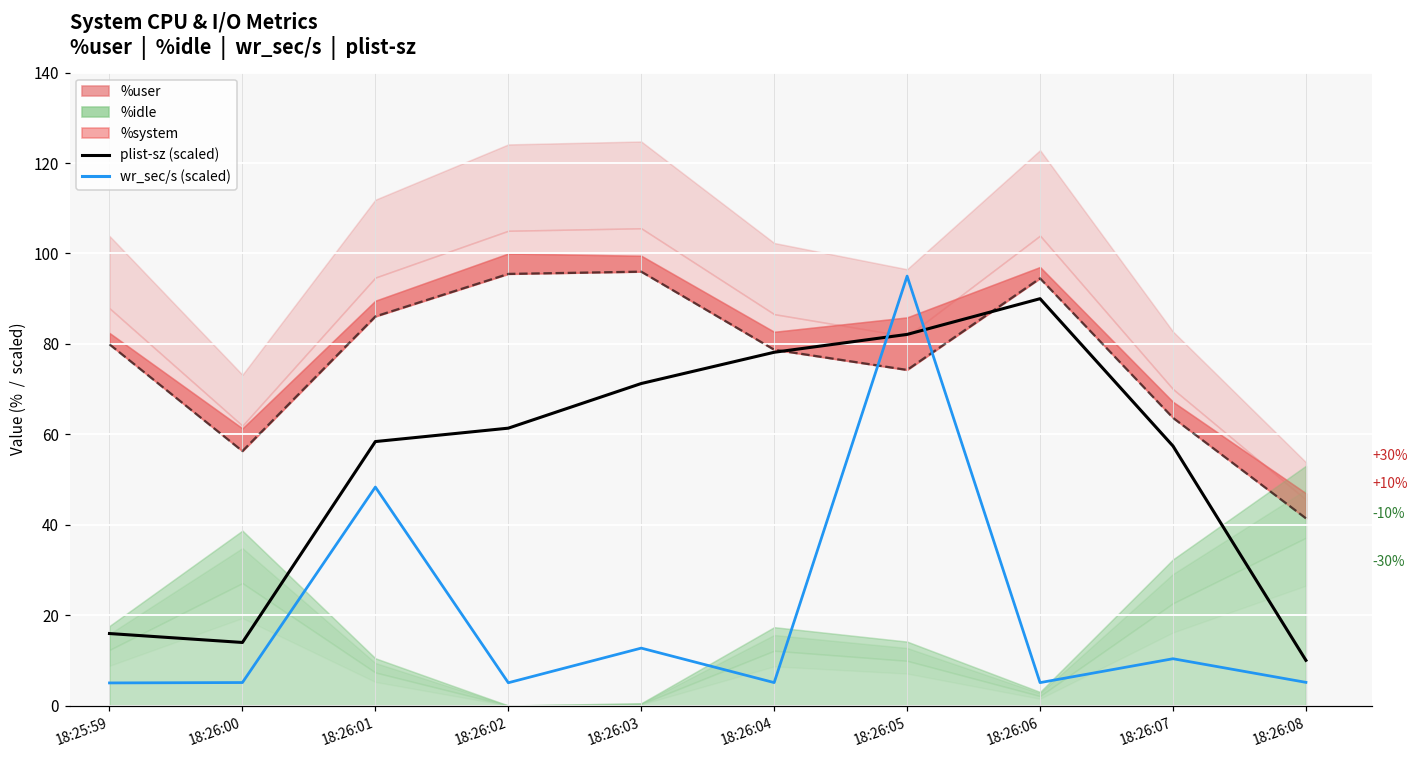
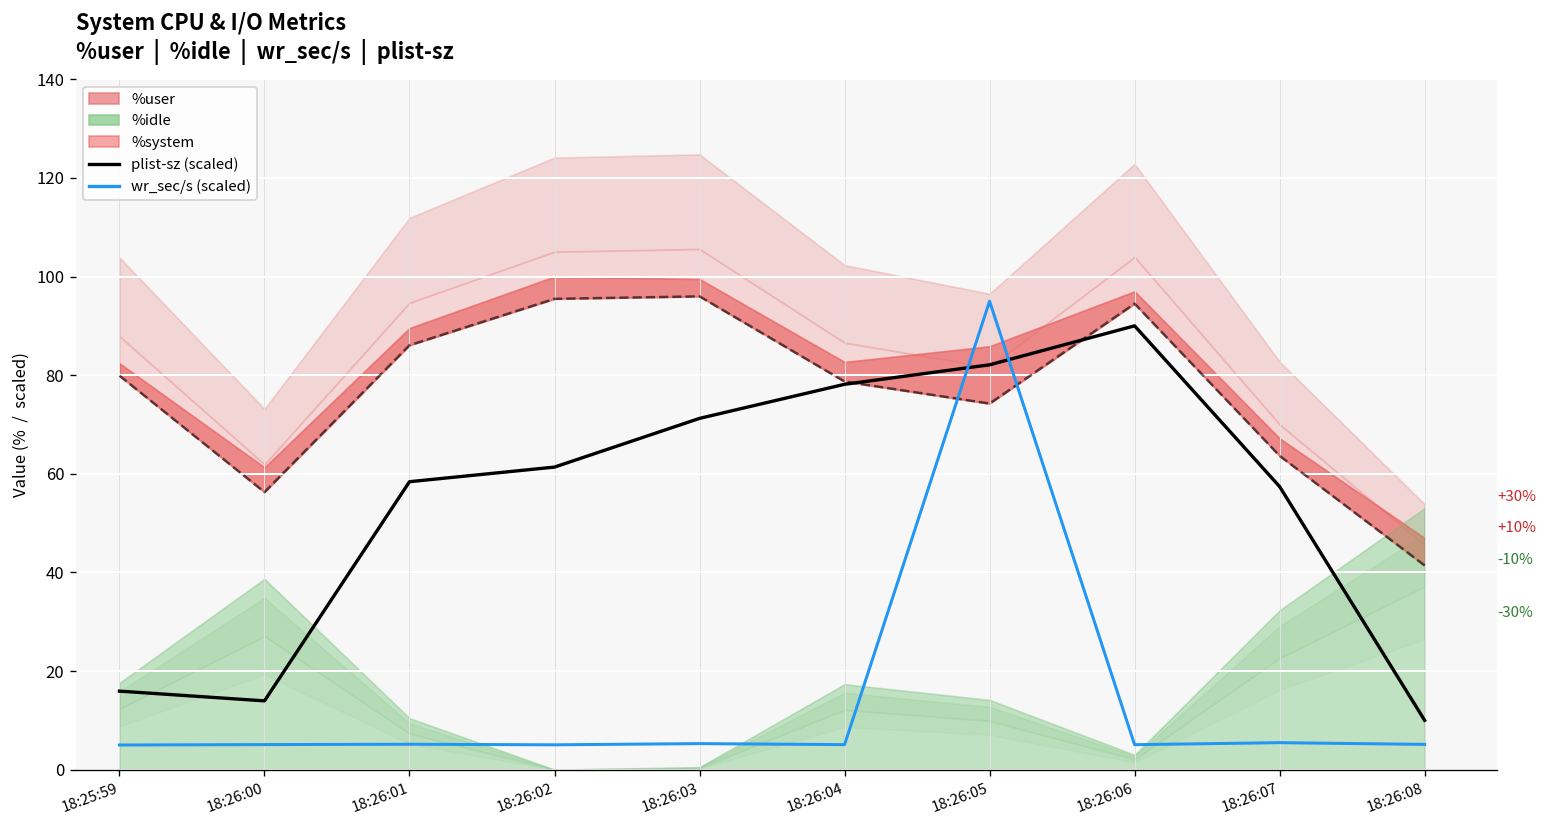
  {
    "wr_sec/s (scaled)": {
      "18:25:59": 5,
      "18:26:00": 5,
-     "18:26:01": 48,
+     "18:26:01": 5,
      "18:26:02": 5,
-     "18:26:03": 13,
+     "18:26:03": 5,
      "18:26:04": 5,
      "18:26:05": 95,
      "18:26:06": 5,
-     "18:26:07": 10,
+     "18:26:07": 5,
      "18:26:08": 5
    }
  }
